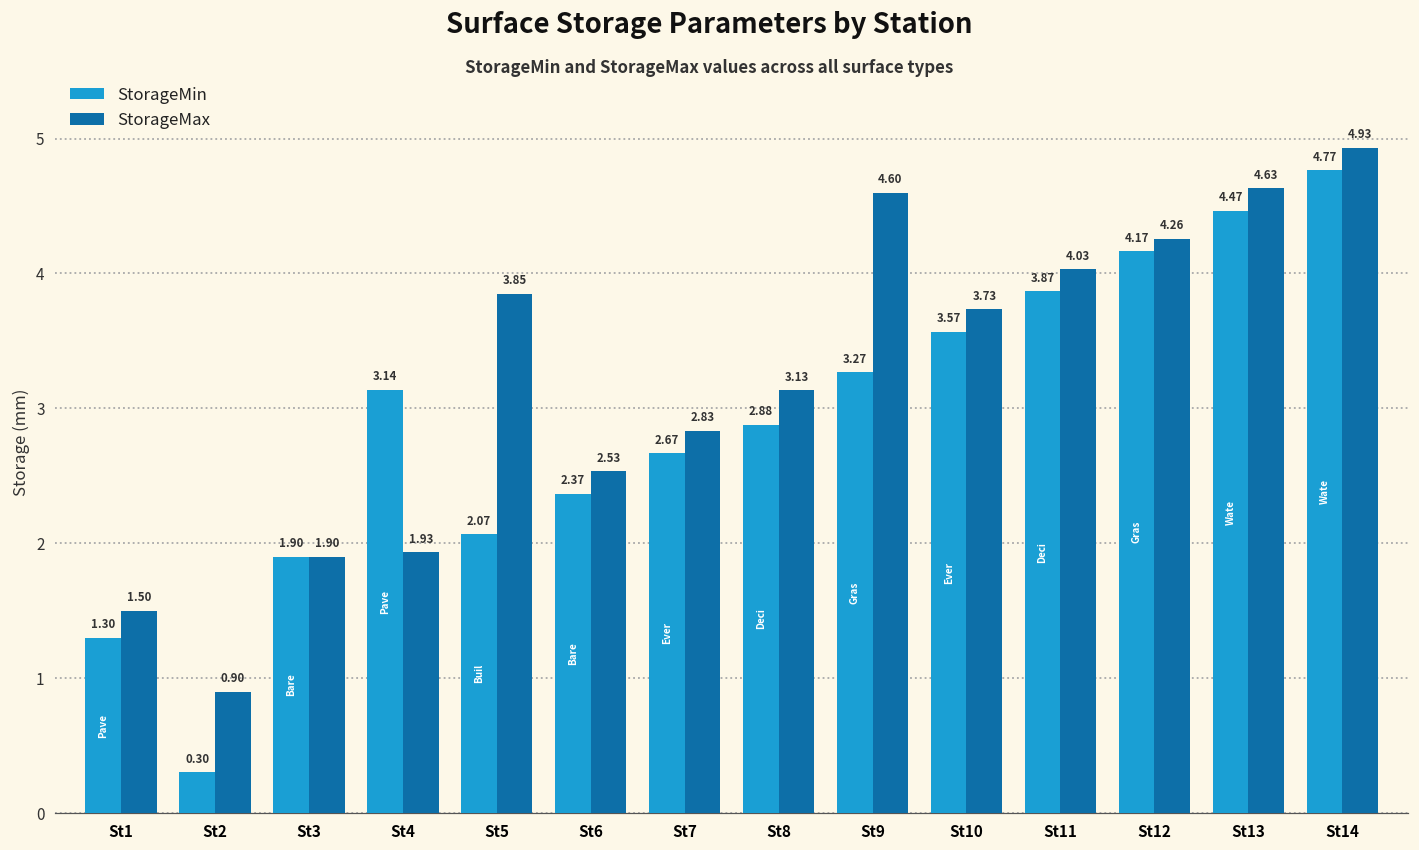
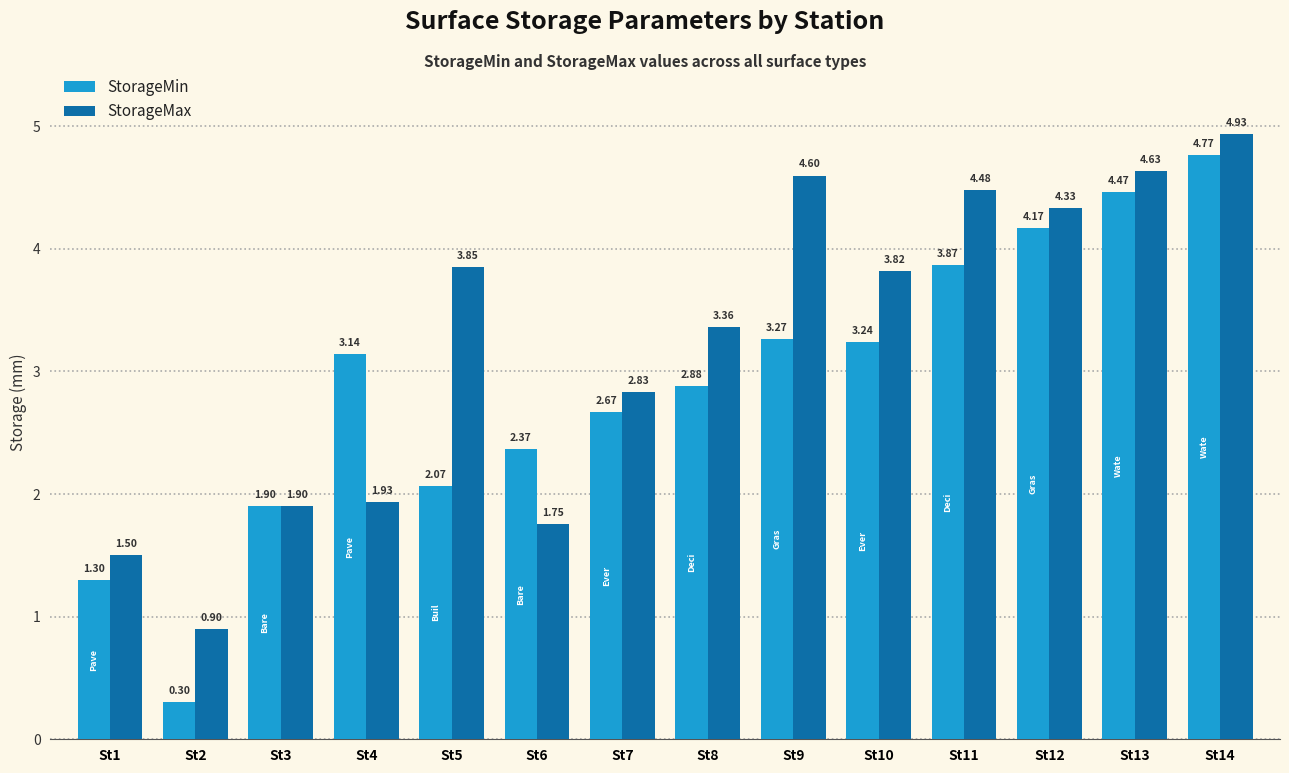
  {
    "StorageMin": {
      "St1": 1.30,
      "St2": 0.30,
      "St3": 1.90,
      "St4": 3.14,
      "St5": 2.07,
      "St6": 2.37,
      "St7": 2.67,
      "St8": 2.88,
      "St9": 3.27,
-     "St10": 3.57,
+     "St10": 3.24,
      "St11": 3.87,
      "St12": 4.17,
      "St13": 4.47,
      "St14": 4.77
    },
    "StorageMax": {
      "St1": 1.50,
      "St2": 0.90,
      "St3": 1.90,
      "St4": 1.93,
      "St5": 3.85,
-     "St6": 2.53,
+     "St6": 1.75,
      "St7": 2.83,
-     "St8": 3.13,
+     "St8": 3.36,
      "St9": 4.60,
-     "St10": 3.73,
-     "St11": 4.03,
-     "St12": 4.26,
+     "St10": 3.82,
+     "St11": 4.48,
+     "St12": 4.33,
      "St13": 4.63,
      "St14": 4.93
    }
  }
